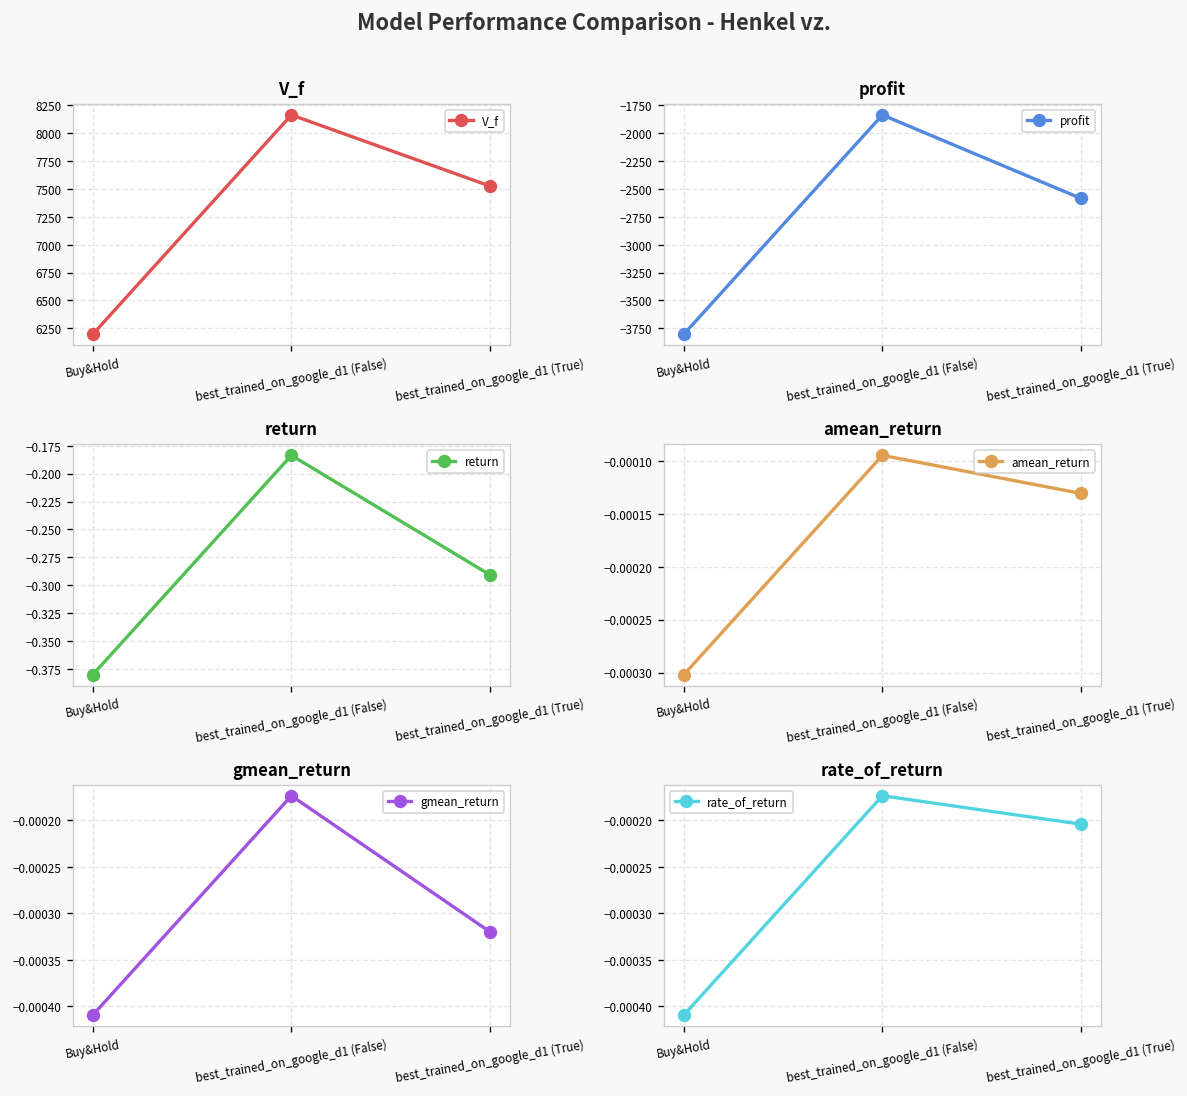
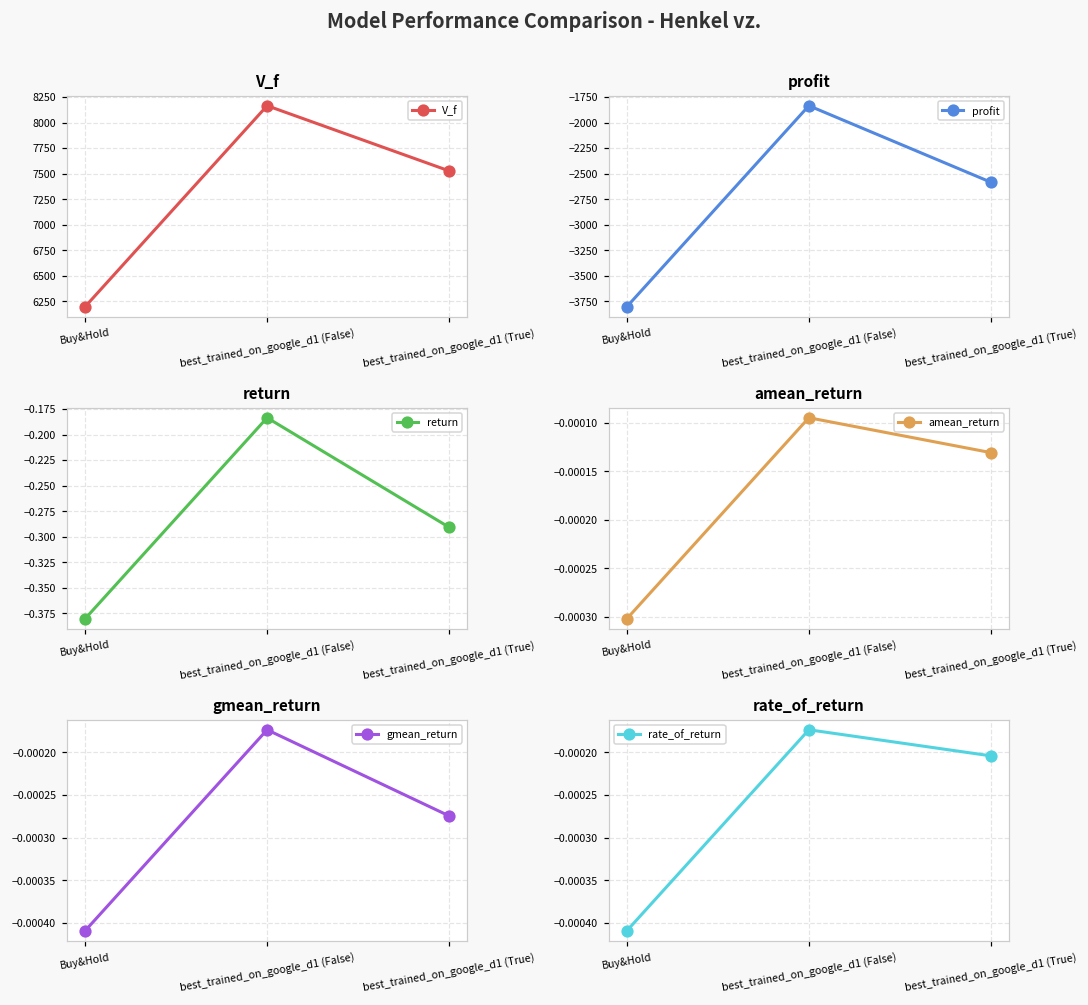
  {
    "V_f": {
      "Buy&Hold": 6200,
      "best_trained_on_google_d1 (False)": 8200,
      "best_trained_on_google_d1 (True)": 7500
    },
    "profit": {
      "Buy&Hold": -3800,
      "best_trained_on_google_d1 (False)": -1800,
      "best_trained_on_google_d1 (True)": -2600
    },
    "return": {
      "Buy&Hold": -0.38,
      "best_trained_on_google_d1 (False)": -0.18,
      "best_trained_on_google_d1 (True)": -0.29
    },
    "amean_return": {
      "Buy&Hold": -0.00030,
      "best_trained_on_google_d1 (False)": -0.00009,
      "best_trained_on_google_d1 (True)": -0.00013
    },
    "gmean_return": {
      "Buy&Hold": -0.00041,
      "best_trained_on_google_d1 (False)": -0.00017,
-     "best_trained_on_google_d1 (True)": -0.00032
+     "best_trained_on_google_d1 (True)": -0.00027
    },
    "rate_of_return": {
      "Buy&Hold": -0.00041,
      "best_trained_on_google_d1 (False)": -0.00017,
      "best_trained_on_google_d1 (True)": -0.00020
    }
  }
